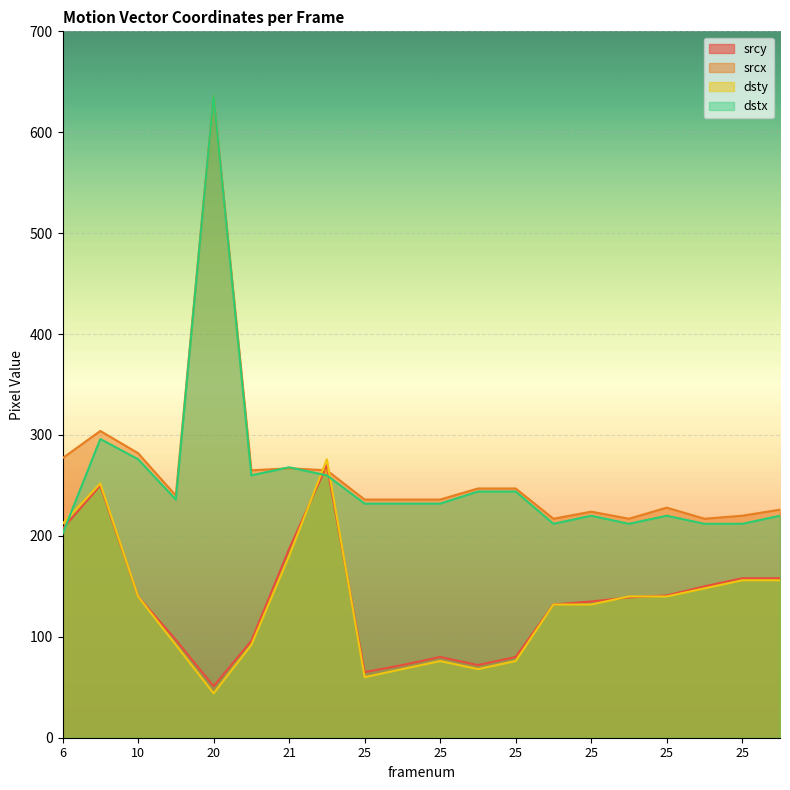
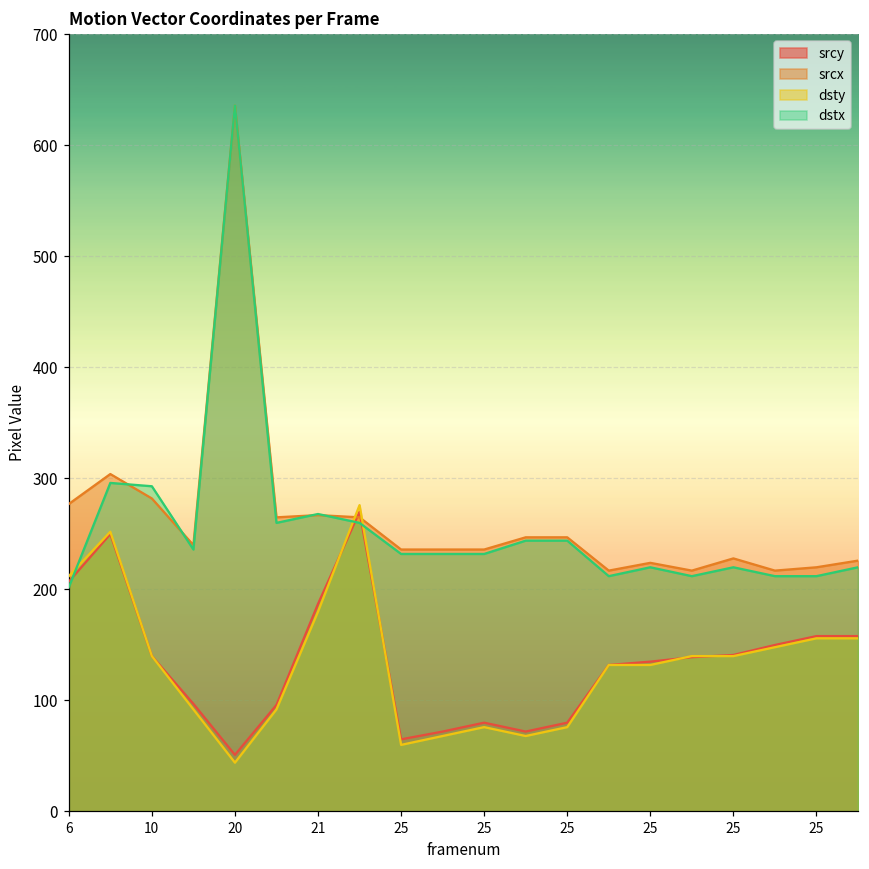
  {
    "dstx": {
      "6": 202,
-     "10": 276
+     "10": 293
    }
  }
